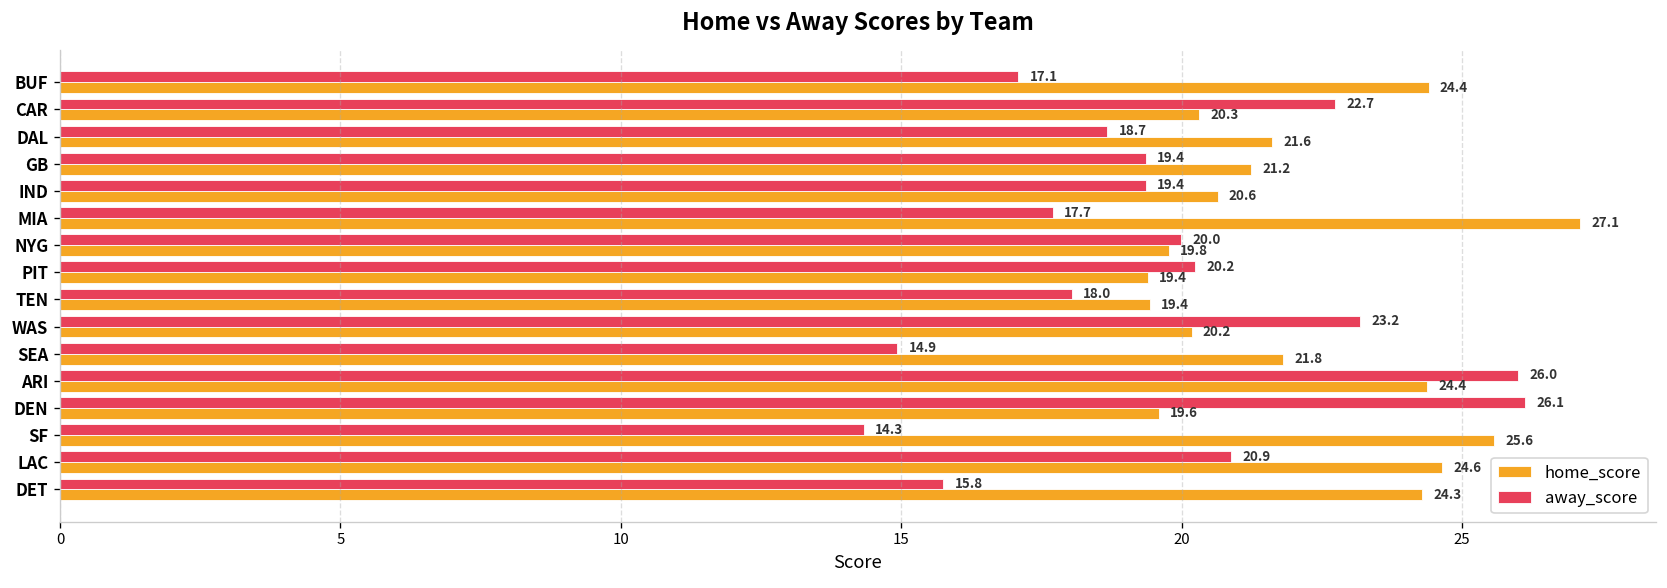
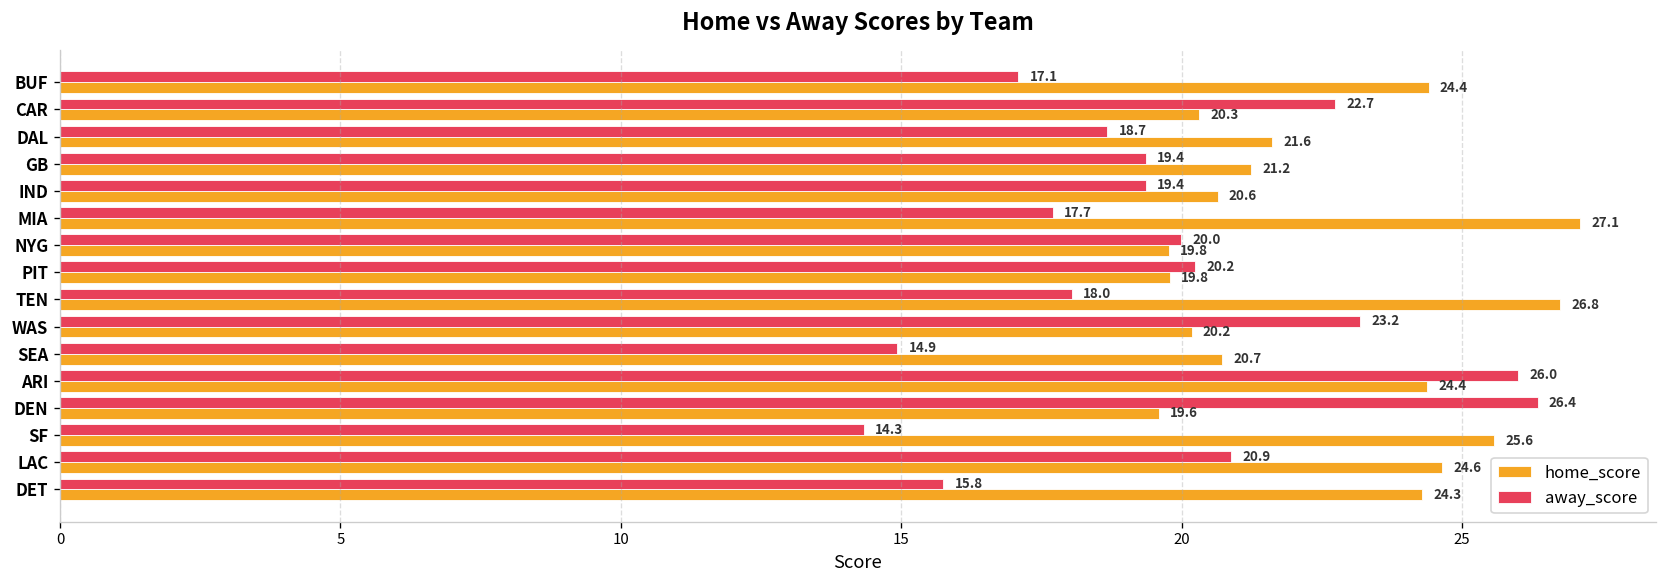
  {
    "home_score": {
      "BUF": 24.4,
      "CAR": 20.3,
      "DAL": 21.6,
      "GB": 21.2,
      "IND": 20.6,
      "MIA": 27.1,
-     "PIT": 19.4,
-     "TEN": 19.4,
+     "PIT": 19.8,
+     "TEN": 26.8,
      "WAS": 20.2,
-     "SEA": 21.8,
+     "SEA": 20.7,
      "ARI": 24.4,
      "DEN": 19.6,
      "SF": 25.6,
      "LAC": 24.6,
      "DET": 24.3
    },
    "away_score": {
      "BUF": 17.1,
      "CAR": 22.7,
      "DAL": 18.7,
      "GB": 19.4,
      "IND": 19.4,
      "MIA": 17.7,
      "PIT": 20.2,
      "TEN": 18.0,
      "WAS": 23.2,
      "SEA": 14.9,
      "ARI": 26.0,
-     "DEN": 26.1,
+     "DEN": 26.4,
      "SF": 14.3,
      "LAC": 20.9,
      "DET": 15.8
    }
  }
